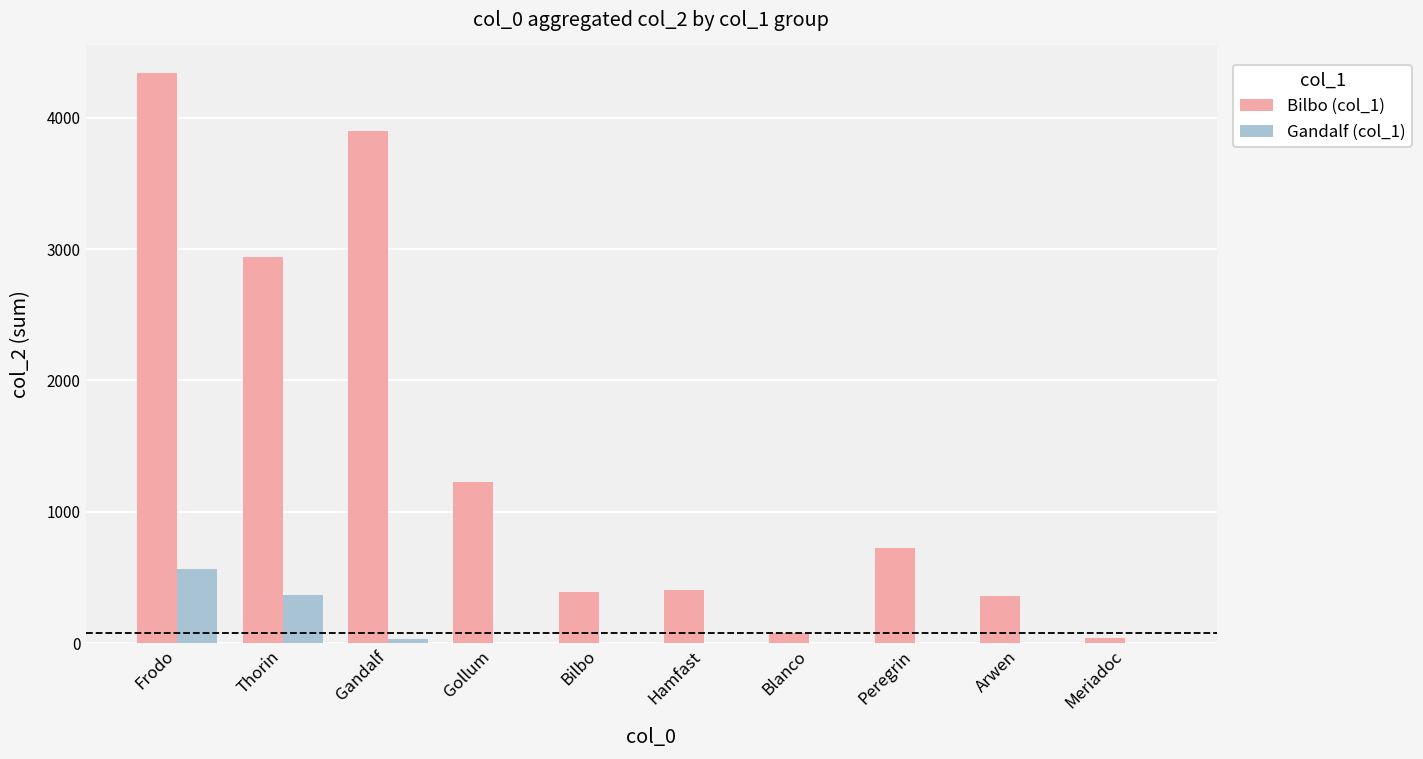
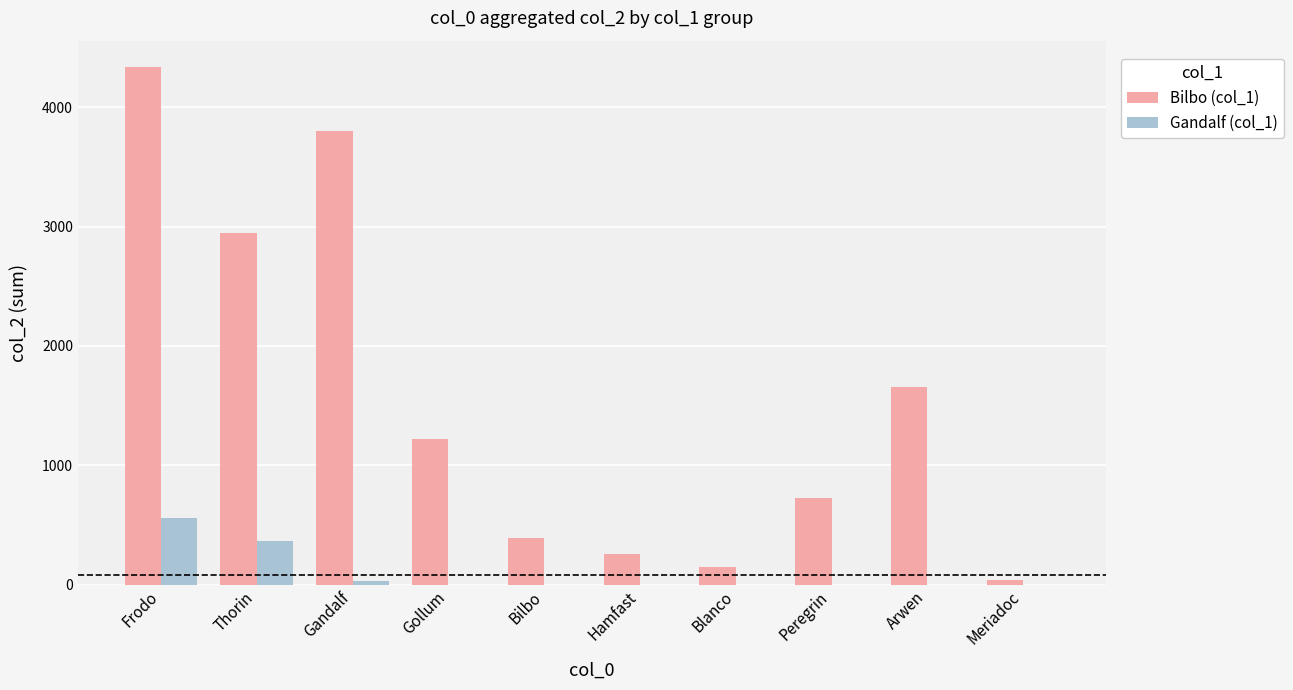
  {
    "Bilbo (col_1)": {
      "Frodo": 4340,
      "Thorin": 2940,
-     "Gandalf": 3900,
+     "Gandalf": 3800,
      "Gollum": 1220,
      "Bilbo": 390,
-     "Hamfast": 400,
-     "Blanco": 80,
+     "Hamfast": 260,
+     "Blanco": 150,
      "Peregrin": 720,
-     "Arwen": 360,
+     "Arwen": 1650,
      "Meriadoc": 40
    },
    "Gandalf (col_1)": {
      "Frodo": 560,
      "Thorin": 360,
      "Gandalf": 30,
      "Gollum": 0,
      "Bilbo": 0,
      "Hamfast": 0,
      "Blanco": 0,
      "Peregrin": 0,
      "Arwen": 0,
      "Meriadoc": 0
    }
  }
